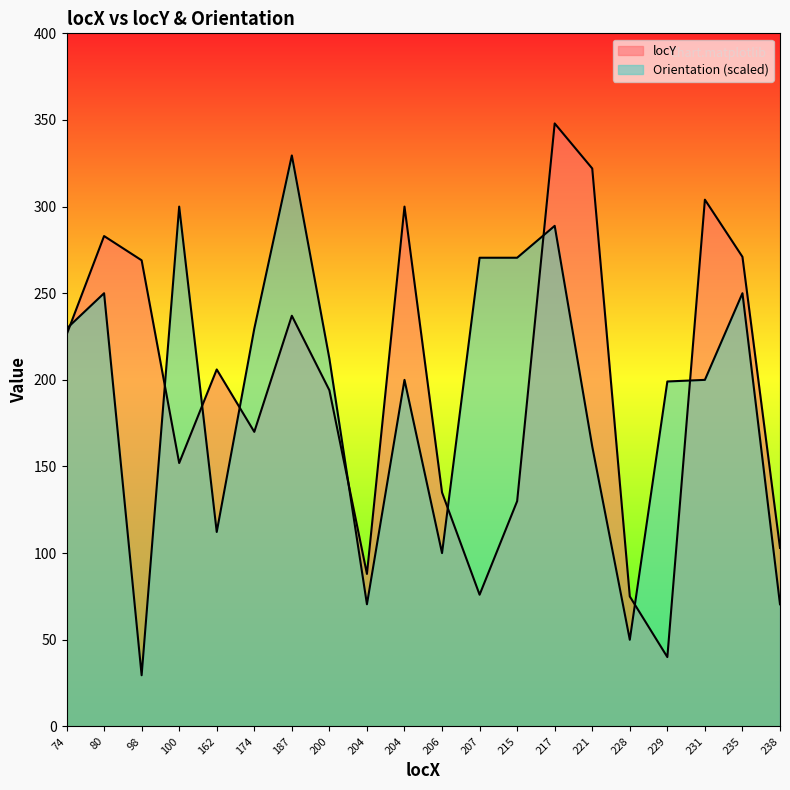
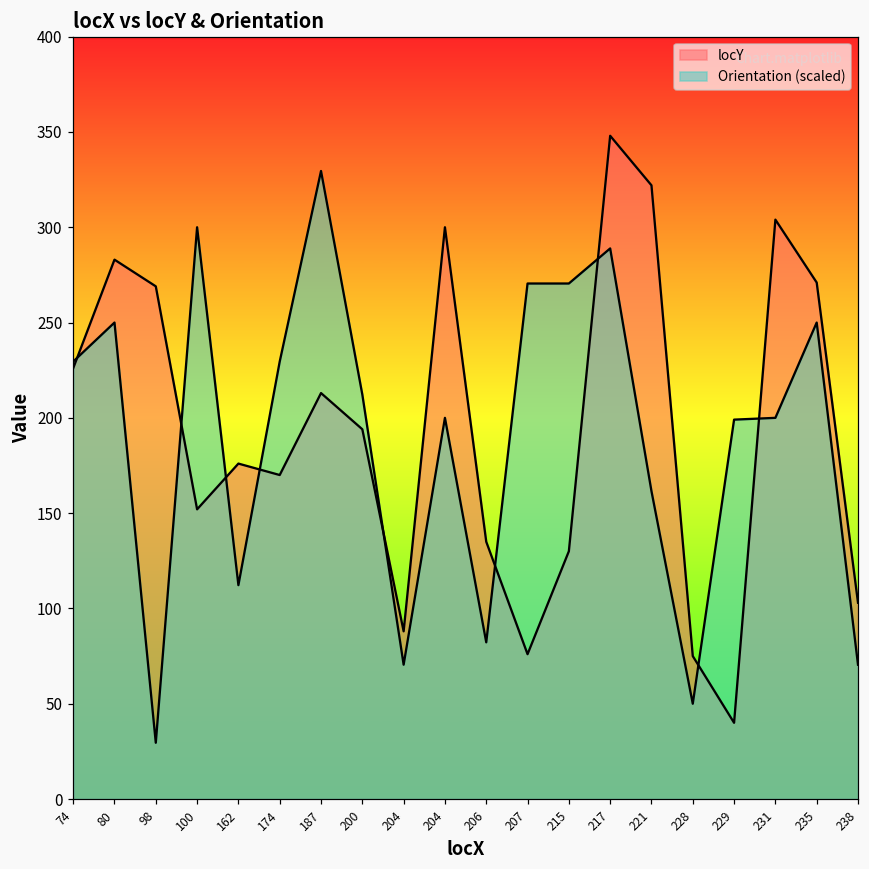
  {
    "locY": {
      "74": 226,
      "80": 283,
      "98": 269,
      "100": 152,
-     "162": 206,
+     "162": 176,
      "174": 170,
-     "187": 237,
+     "187": 213,
      "200": 194,
      "206": 135,
      "207": 76,
      "215": 130,
      "217": 348,
      "221": 322,
      "228": 75,
      "229": 40,
      "231": 304,
      "235": 271,
      "238": 103
    },
    "Orientation (scaled)": {
      "74": 230,
      "80": 250,
      "98": 30,
      "100": 300,
      "162": 112,
      "174": 230,
      "187": 330,
      "200": 212,
-     "206": 100,
+     "206": 82,
      "207": 270,
      "215": 270,
      "217": 289,
      "221": 162,
      "228": 50,
      "229": 199,
      "231": 200,
      "235": 250,
      "238": 70
    }
  }
